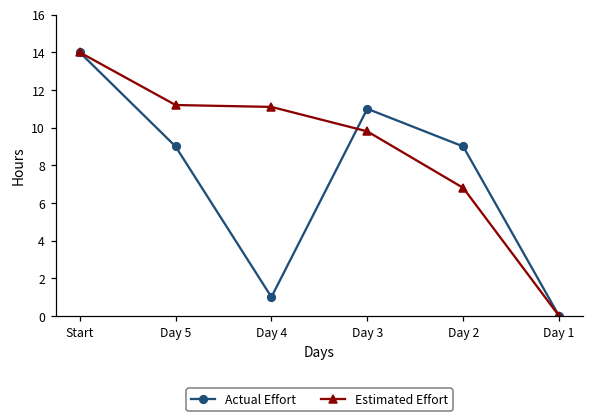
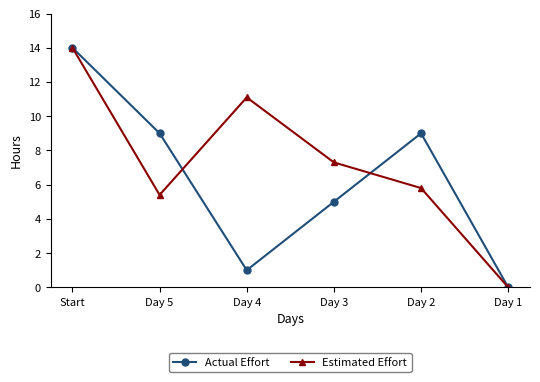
  {
    "Actual Effort": {
      "Day 5": 9,
      "Day 4": 1,
-     "Day 3": 11,
+     "Day 3": 5,
      "Day 2": 9
    },
    "Estimated Effort": {
-     "Day 5": 11.2,
+     "Day 5": 5.4,
      "Day 4": 11.1,
-     "Day 3": 9.8,
-     "Day 2": 6.8
+     "Day 3": 7.3,
+     "Day 2": 5.8
    }
  }
